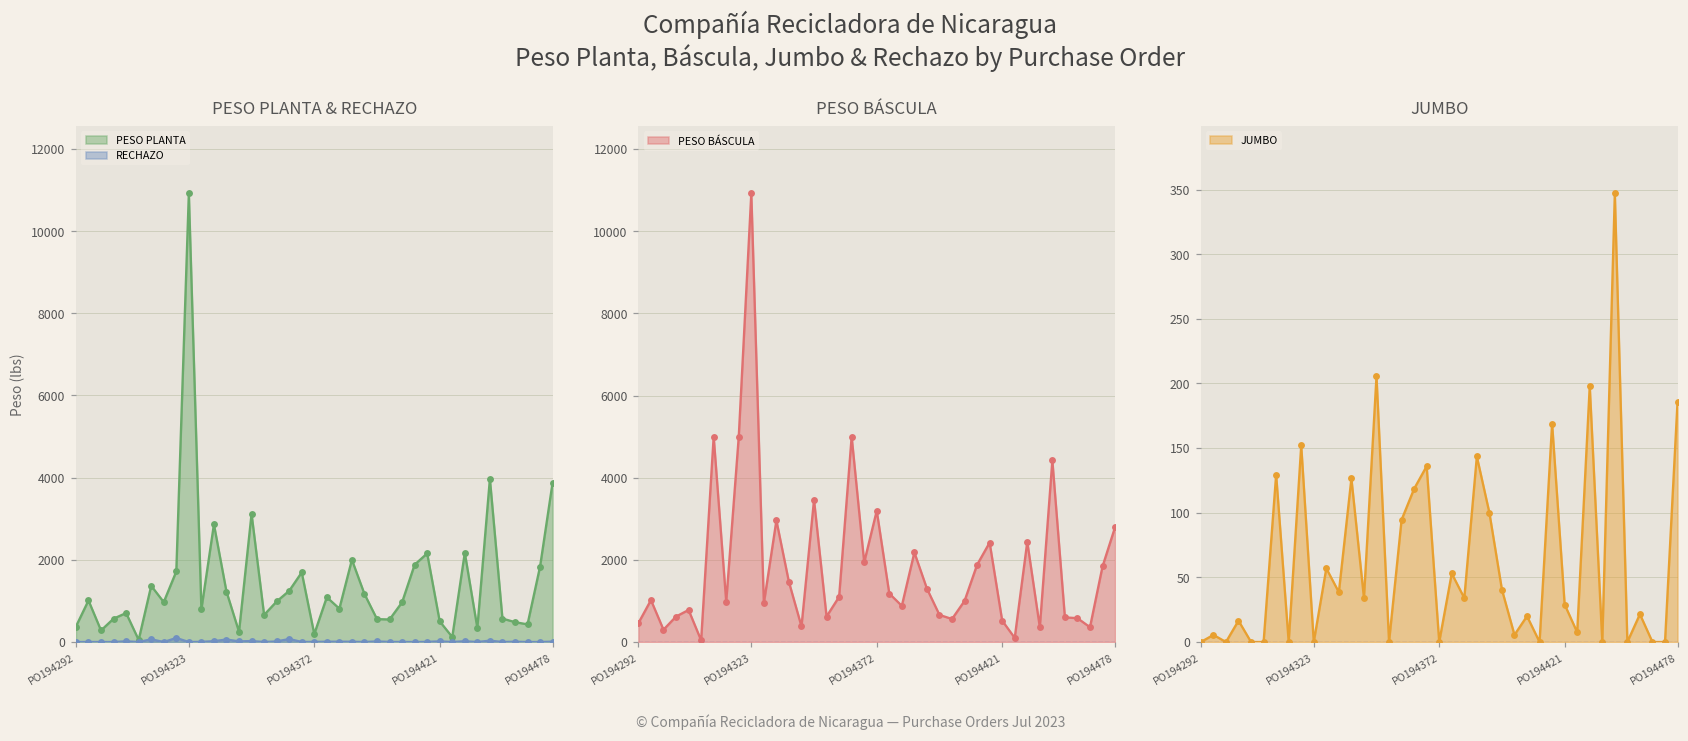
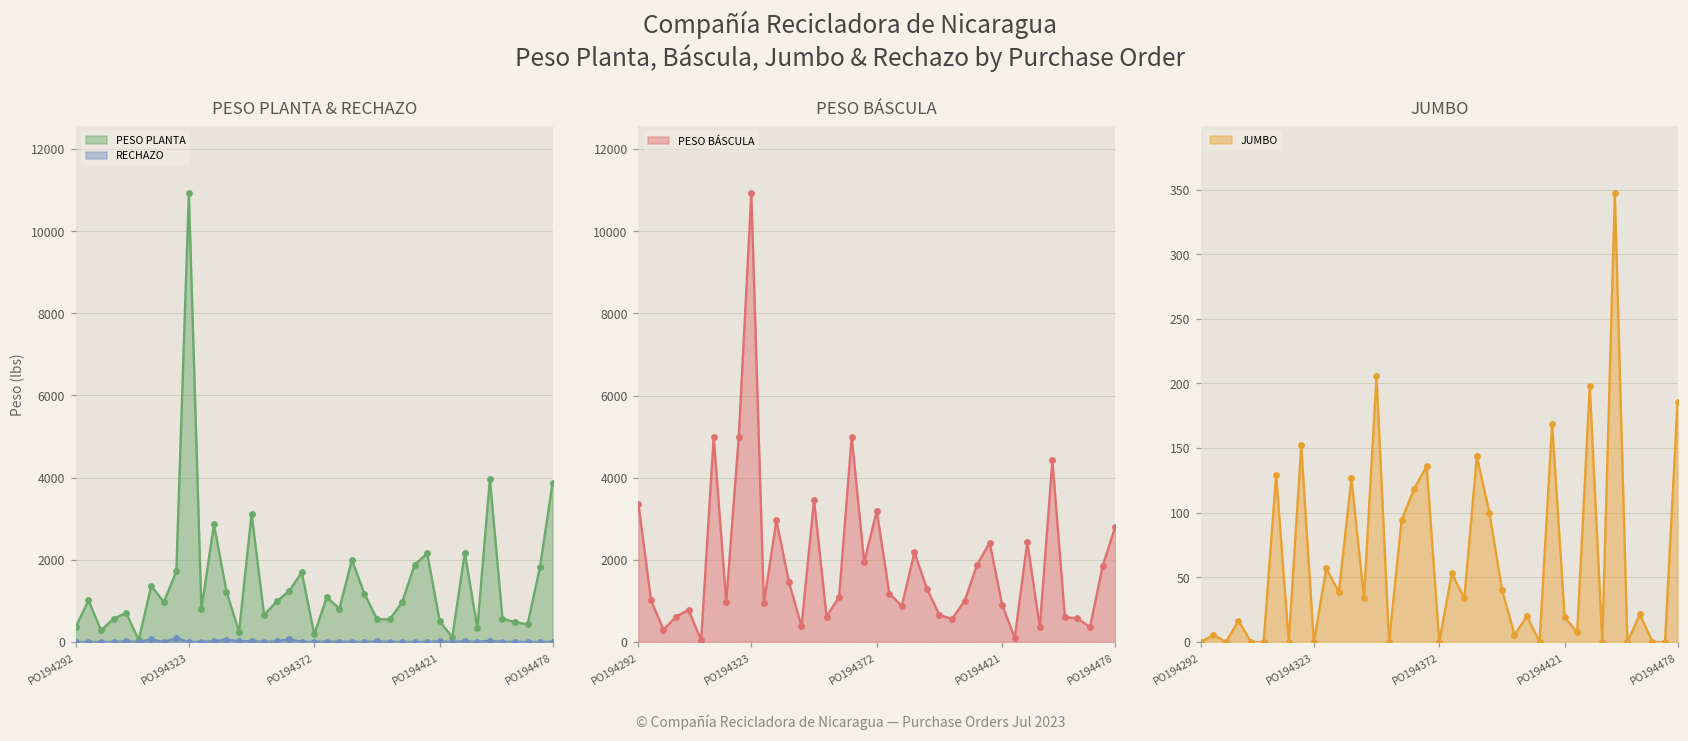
  {
    "PESO BÁSCULA": {
-     "PO194292": 500,
+     "PO194292": 3400,
      "PO194323": 10900,
      "PO194372": 3200,
-     "PO194421": 500,
+     "PO194421": 900,
      "PO194478": 2800
    },
    "JUMBO": {
      "PO194292": 0,
      "PO194323": 0,
      "PO194372": 0,
-     "PO194421": 29,
+     "PO194421": 19,
      "PO194478": 186
    }
  }
